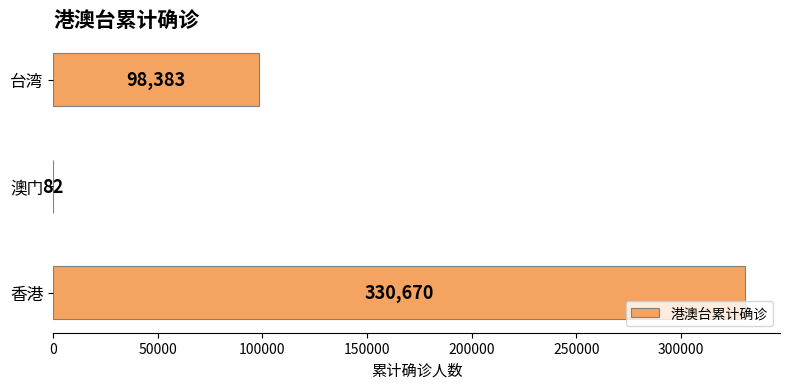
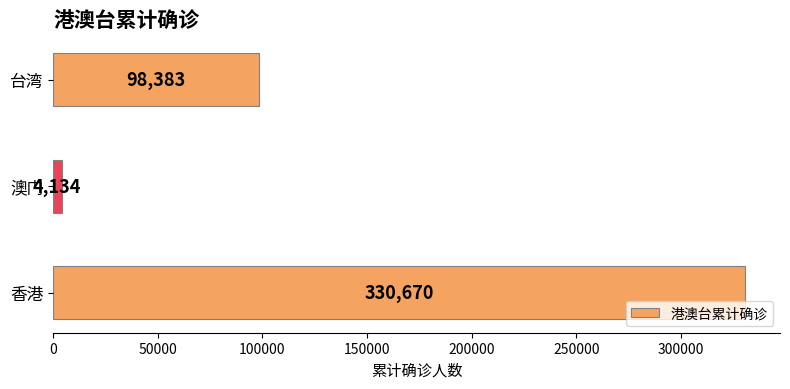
  {
    "台湾": "98,383",
-   "澳门": "82",
+   "澳门": "4,134",
    "香港": "330,670"
  }
